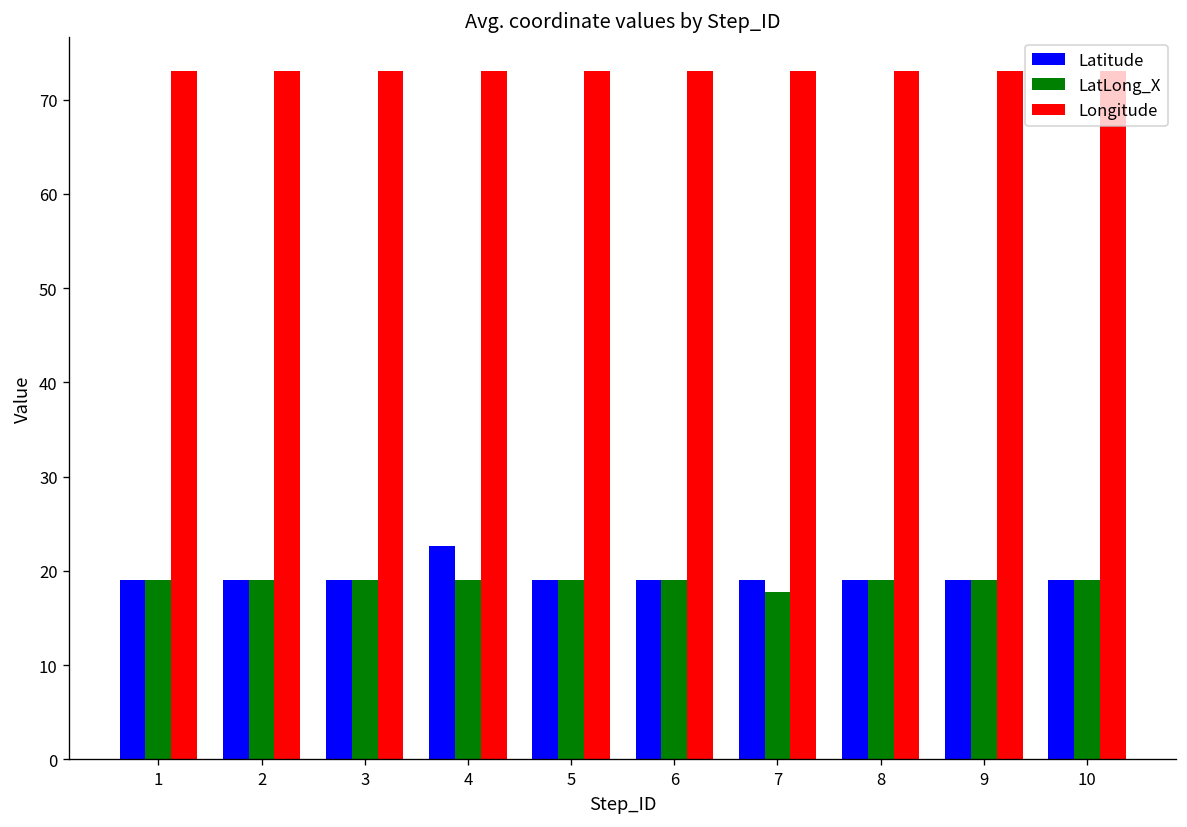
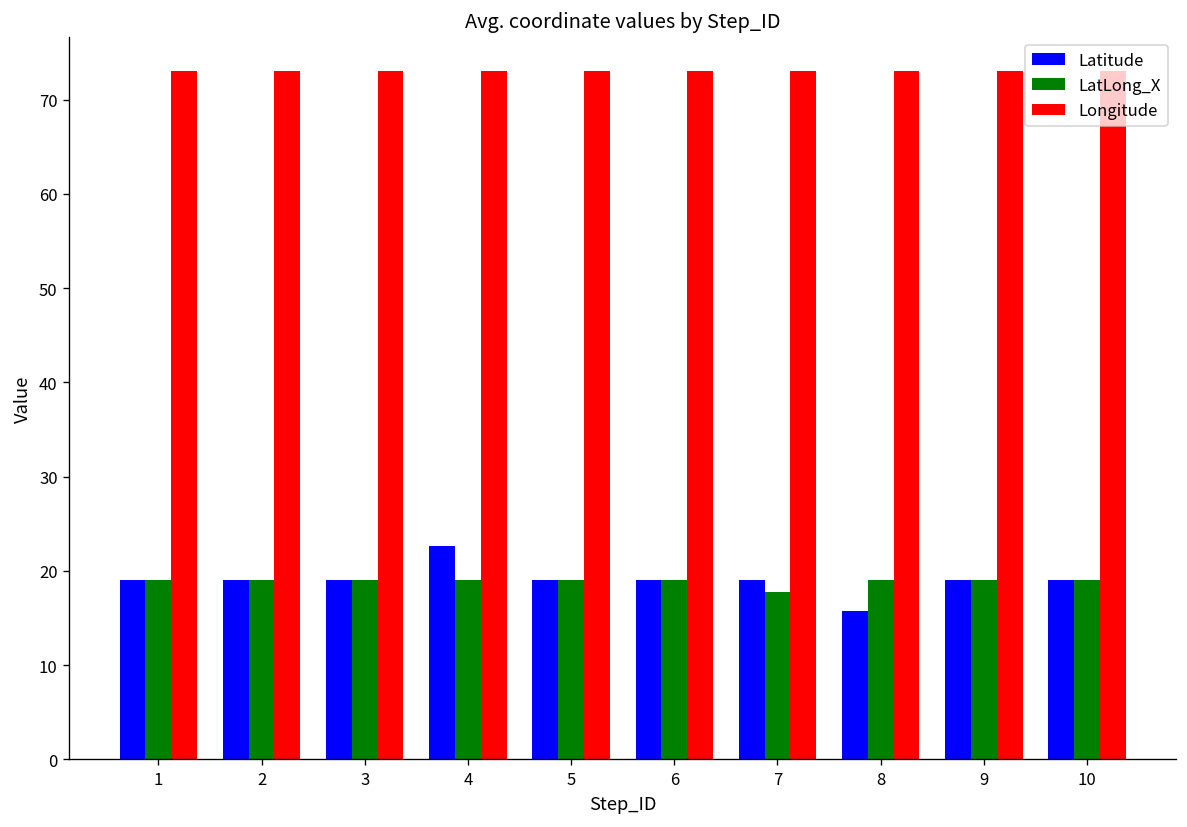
  {
    "Latitude": {
      "1": 19,
      "2": 19,
      "3": 19,
      "4": 23,
      "5": 19,
      "6": 19,
      "7": 19,
-     "8": 19,
+     "8": 16,
      "9": 19,
      "10": 19
    },
    "LatLong_X": {
      "1": 19,
      "2": 19,
      "3": 19,
      "4": 19,
      "5": 19,
      "6": 19,
      "7": 18,
      "8": 19,
      "9": 19,
      "10": 19
    },
    "Longitude": {
      "1": 73,
      "2": 73,
      "3": 73,
      "4": 73,
      "5": 73,
      "6": 73,
      "7": 73,
      "8": 73,
      "9": 73
    }
  }
